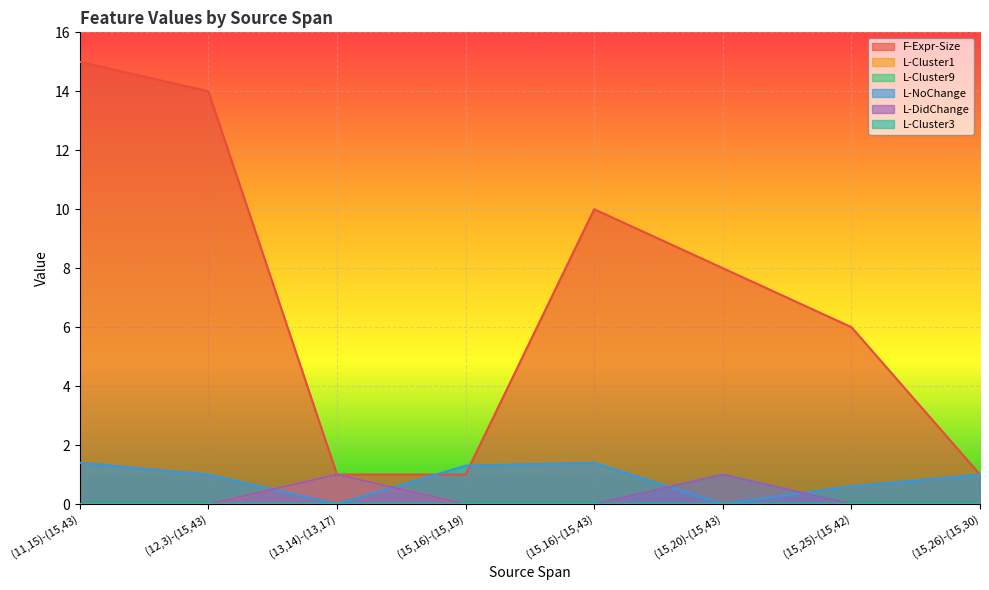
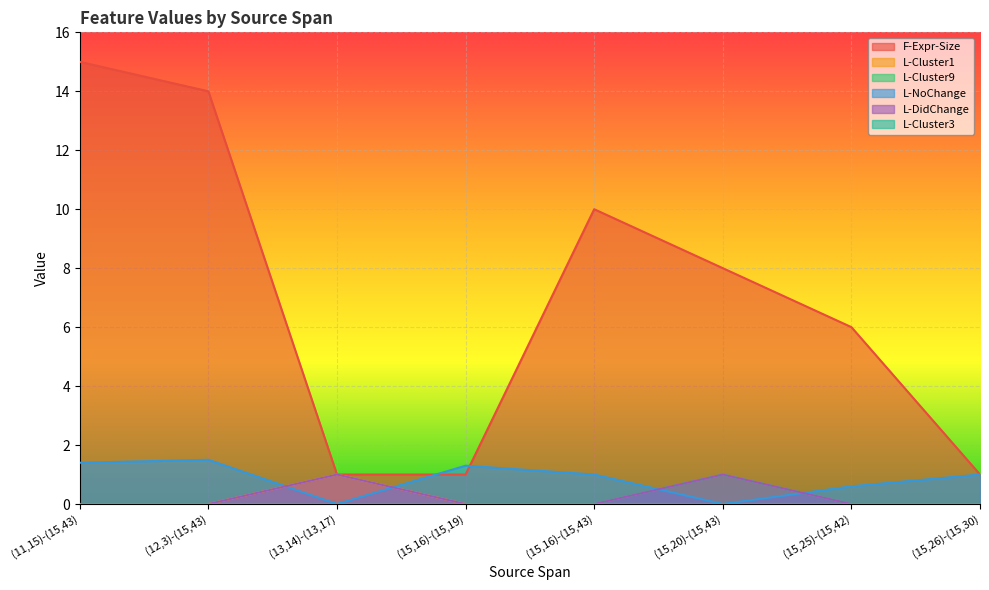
  {
    "F-Expr-Size": {
      "(11,15)-(15,43)": 15.0,
      "(12,3)-(15,43)": 14.0,
      "(15,16)-(15,19)": 1.0,
      "(15,16)-(15,43)": 10.0,
      "(15,20)-(15,43)": 8.0,
      "(15,25)-(15,42)": 6.0
    },
    "L-NoChange": {
      "(11,15)-(15,43)": 1.4,
-     "(12,3)-(15,43)": 1.0,
+     "(12,3)-(15,43)": 1.5,
      "(15,16)-(15,19)": 1.3,
-     "(15,16)-(15,43)": 1.4,
+     "(15,16)-(15,43)": 1.0,
      "(15,25)-(15,42)": 0.6
    }
  }
